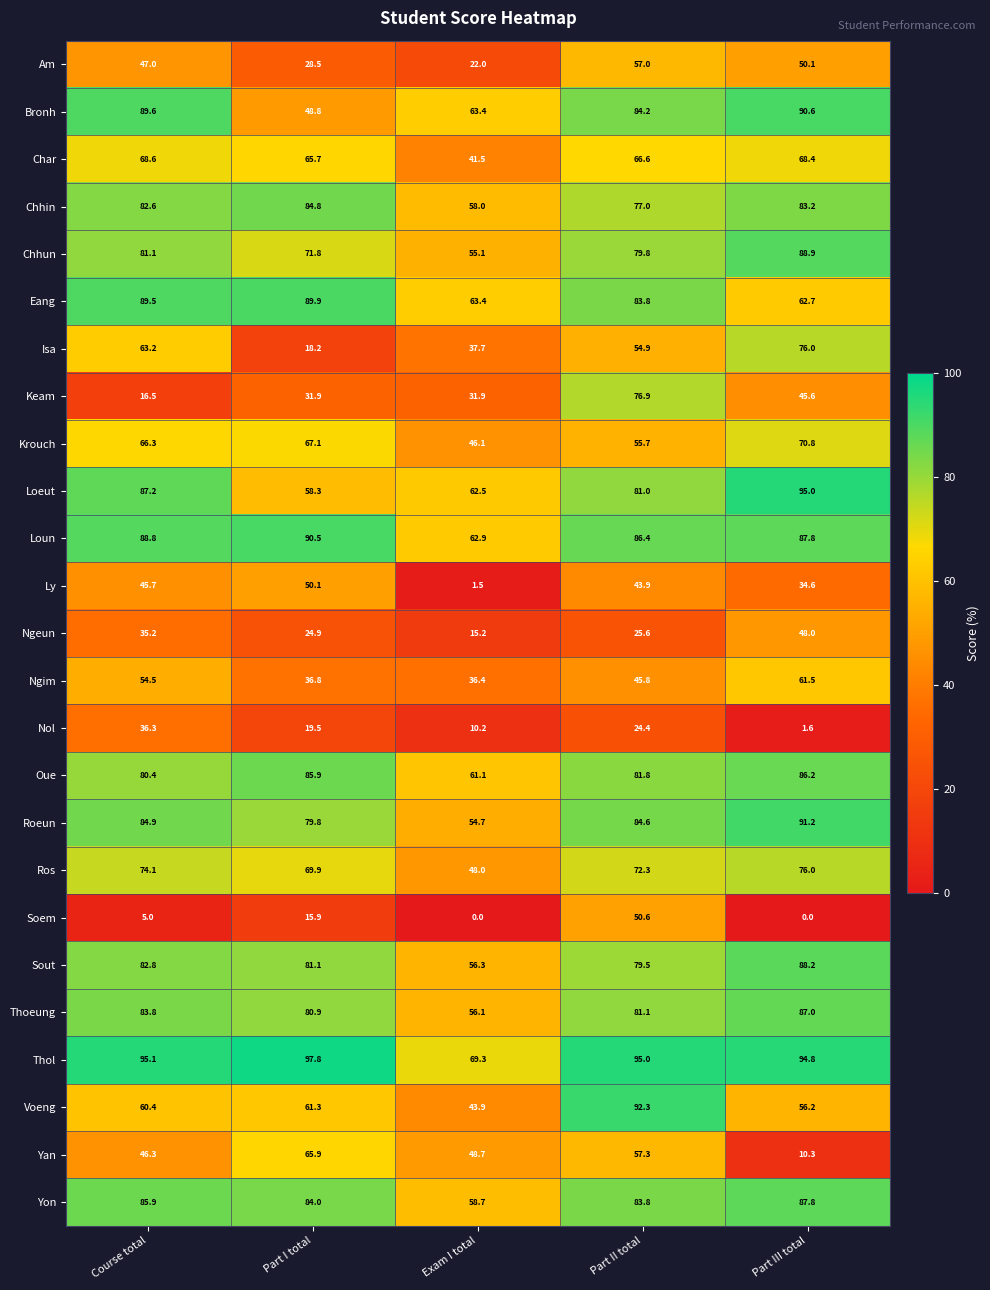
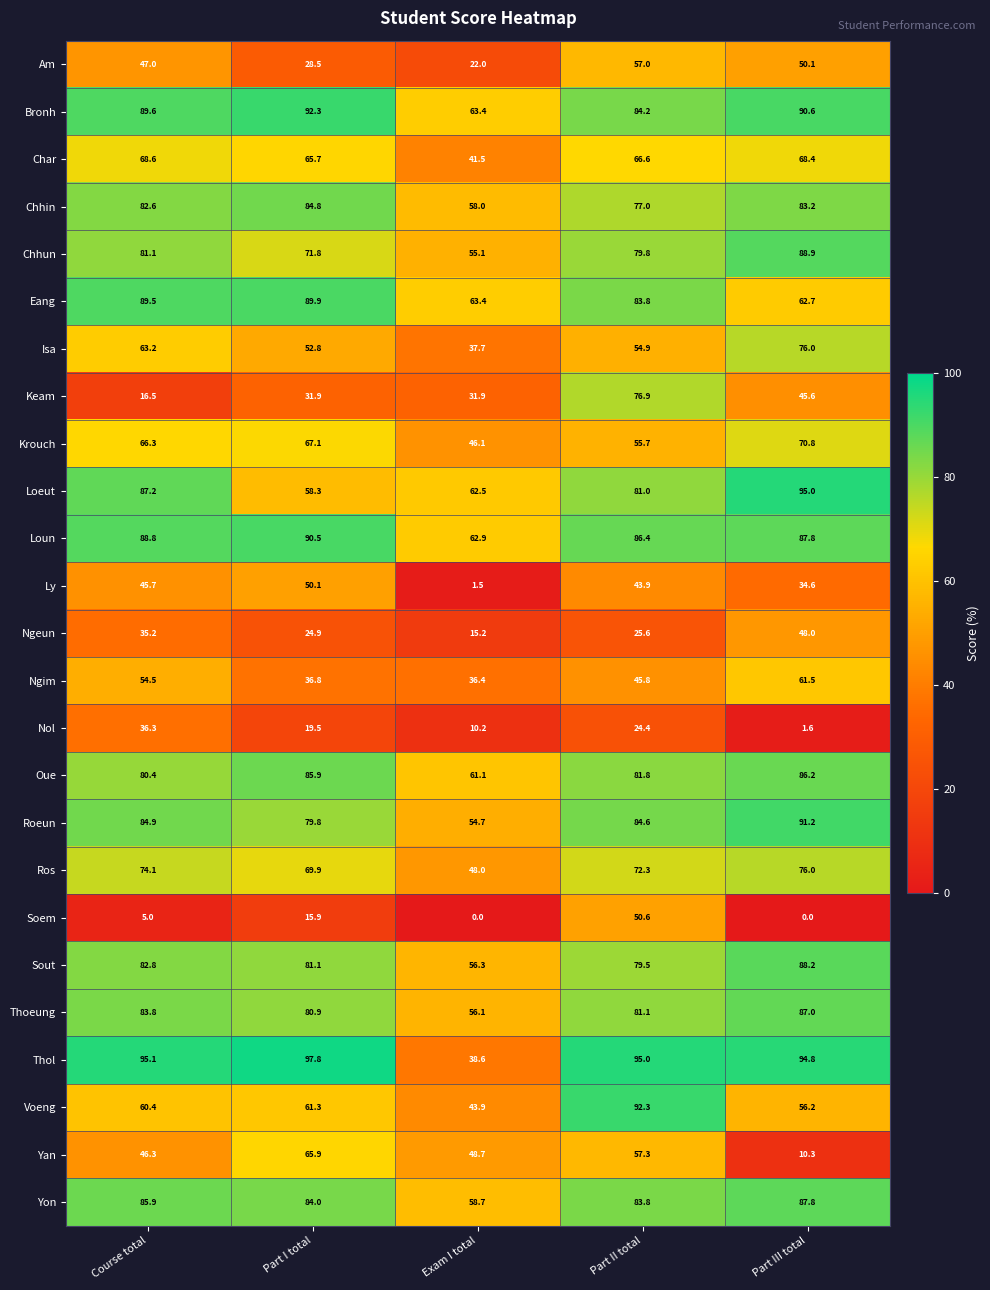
  {
    "Am": {
      "Course total": 47.0,
      "Part I total": 28.5,
      "Exam I total": 22.0,
      "Part II total": 57.0,
      "Part III total": 50.1
    },
    "Bronh": {
      "Course total": 89.6,
-     "Part I total": 48.8,
+     "Part I total": 92.3,
      "Exam I total": 63.4,
      "Part II total": 84.2,
      "Part III total": 90.6
    },
    "Char": {
      "Course total": 68.6,
      "Part I total": 65.7,
      "Exam I total": 41.5,
      "Part II total": 66.6,
      "Part III total": 68.4
    },
    "Chhin": {
      "Course total": 82.6,
      "Part I total": 84.8,
      "Exam I total": 58.0,
      "Part II total": 77.0,
      "Part III total": 83.2
    },
    "Chhun": {
      "Course total": 81.1,
      "Part I total": 71.8,
      "Exam I total": 55.1,
      "Part II total": 79.8,
      "Part III total": 88.9
    },
    "Eang": {
      "Course total": 89.5,
      "Part I total": 89.9,
      "Exam I total": 63.4,
      "Part II total": 83.8,
      "Part III total": 62.7
    },
    "Isa": {
      "Course total": 63.2,
-     "Part I total": 18.2,
+     "Part I total": 52.8,
      "Exam I total": 37.7,
      "Part II total": 54.9,
      "Part III total": 76.0
    },
    "Keam": {
      "Course total": 16.5,
      "Part I total": 31.9,
      "Exam I total": 31.9,
      "Part II total": 76.9,
      "Part III total": 45.6
    },
    "Krouch": {
      "Course total": 66.3,
      "Part I total": 67.1,
      "Exam I total": 46.1,
      "Part II total": 55.7,
      "Part III total": 70.8
    },
    "Loeut": {
      "Course total": 87.2,
      "Part I total": 58.3,
      "Exam I total": 62.5,
      "Part II total": 81.0,
      "Part III total": 95.0
    },
    "Loun": {
      "Course total": 88.8,
      "Part I total": 90.5,
      "Exam I total": 62.9,
      "Part II total": 86.4,
      "Part III total": 87.8
    },
    "Ly": {
      "Course total": 45.7,
      "Part I total": 50.1,
      "Exam I total": 1.5,
      "Part II total": 43.9,
      "Part III total": 34.6
    },
    "Ngeun": {
      "Course total": 35.2,
      "Part I total": 24.9,
      "Exam I total": 15.2,
      "Part II total": 25.6,
      "Part III total": 48.0
    },
    "Ngim": {
      "Course total": 54.5,
      "Part I total": 36.8,
      "Exam I total": 36.4,
      "Part II total": 45.8,
      "Part III total": 61.5
    },
    "Nol": {
      "Course total": 36.3,
      "Part I total": 19.5,
      "Exam I total": 10.2,
      "Part II total": 24.4,
      "Part III total": 1.6
    },
    "Oue": {
      "Course total": 80.4,
      "Part I total": 85.9,
      "Exam I total": 61.1,
      "Part II total": 81.8,
      "Part III total": 86.2
    },
    "Roeun": {
      "Course total": 84.9,
      "Part I total": 79.8,
      "Exam I total": 54.7,
      "Part II total": 84.6,
      "Part III total": 91.2
    },
    "Ros": {
      "Course total": 74.1,
      "Part I total": 69.9,
      "Exam I total": 48.0,
      "Part II total": 72.3,
      "Part III total": 76.0
    },
    "Soem": {
      "Course total": 5.0,
      "Part I total": 15.9,
      "Exam I total": 0.0,
      "Part II total": 50.6,
      "Part III total": 0.0
    },
    "Sout": {
      "Course total": 82.8,
      "Part I total": 81.1,
      "Exam I total": 56.3,
      "Part II total": 79.5,
      "Part III total": 88.2
    },
    "Thoeung": {
      "Course total": 83.8,
      "Part I total": 80.9,
      "Exam I total": 56.1,
      "Part II total": 81.1,
      "Part III total": 87.0
    },
    "Thol": {
      "Course total": 95.1,
      "Part I total": 97.8,
-     "Exam I total": 69.3,
+     "Exam I total": 38.6,
      "Part II total": 95.0,
      "Part III total": 94.8
    },
    "Voeng": {
      "Course total": 60.4,
      "Part I total": 61.3,
      "Exam I total": 43.9,
      "Part II total": 92.3,
      "Part III total": 56.2
    },
    "Yan": {
      "Course total": 46.3,
      "Part I total": 65.9,
      "Exam I total": 48.7,
      "Part II total": 57.3,
      "Part III total": 10.3
    },
    "Yon": {
      "Course total": 85.9,
      "Part I total": 84.0,
      "Exam I total": 58.7,
      "Part II total": 83.8,
      "Part III total": 87.8
    }
  }
